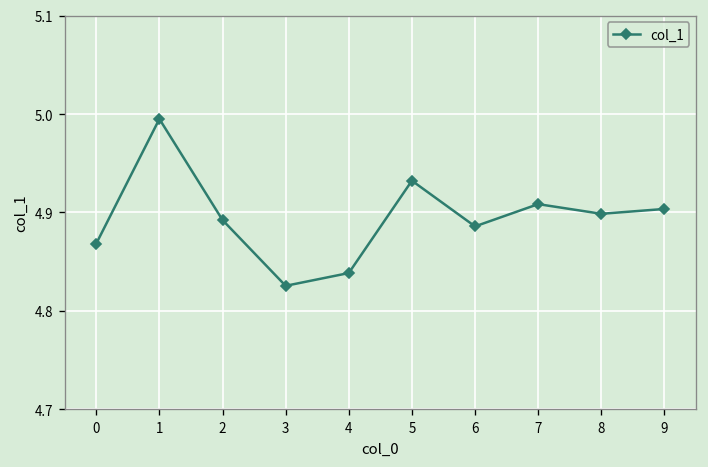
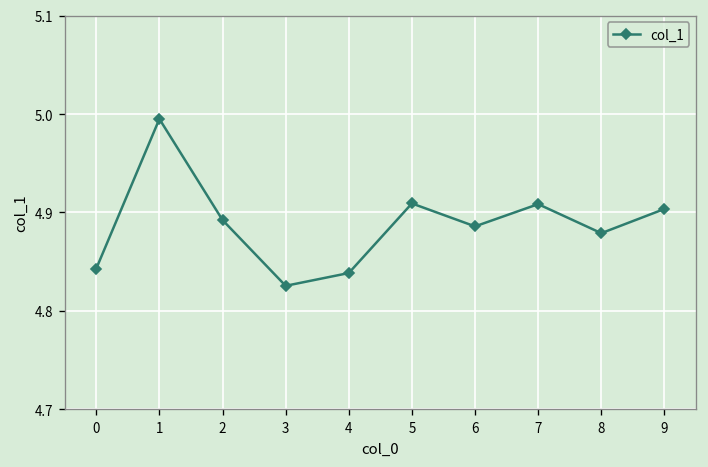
  {
-   "0": 4.87,
+   "0": 4.84,
    "1": 5.00,
    "2": 4.89,
    "3": 4.83,
    "4": 4.84,
-   "5": 4.93,
+   "5": 4.91,
    "6": 4.89,
    "7": 4.91,
-   "8": 4.90,
+   "8": 4.88,
    "9": 4.90
  }
